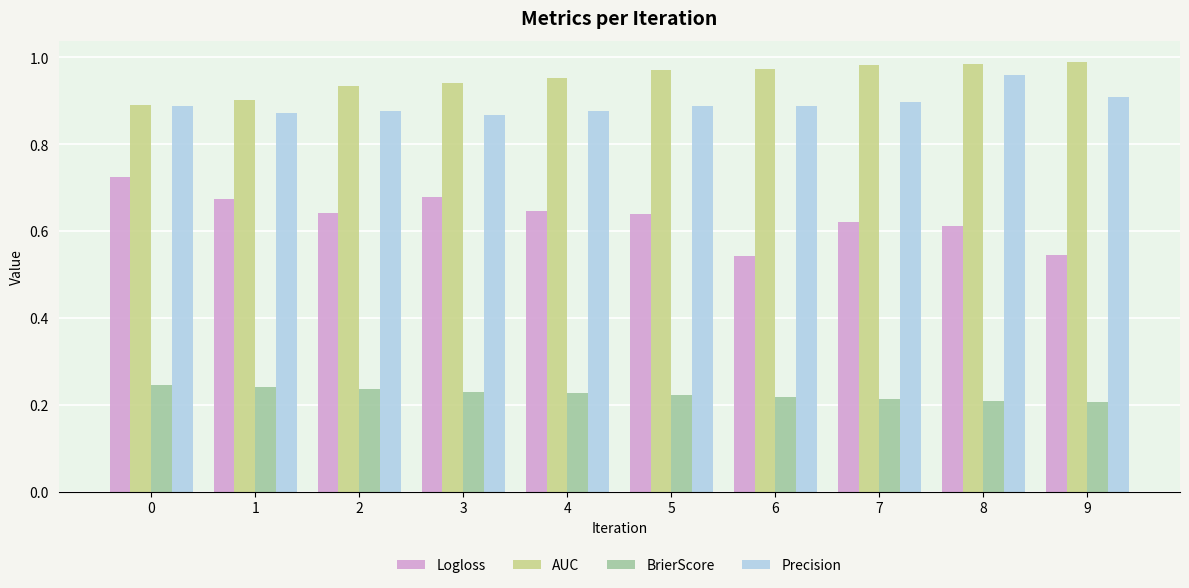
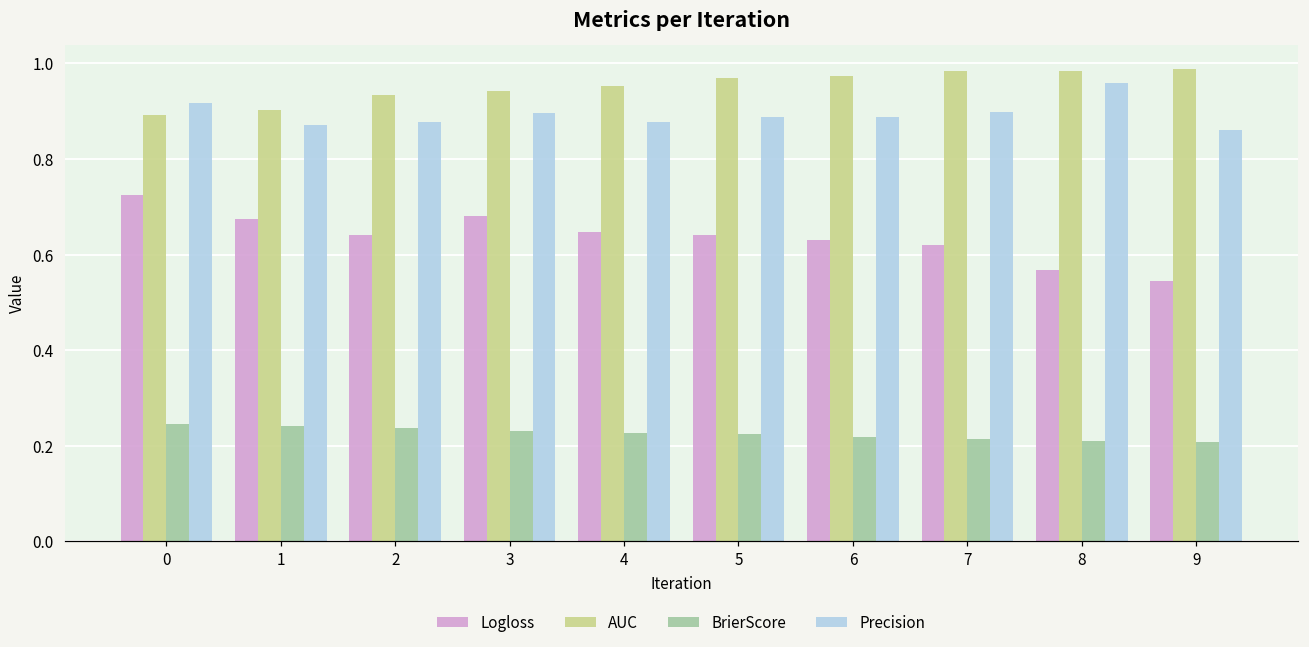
  {
    "Logloss": {
      "0": 0.72,
      "1": 0.68,
      "2": 0.64,
      "3": 0.68,
      "4": 0.65,
      "5": 0.64,
-     "6": 0.54,
+     "6": 0.63,
      "7": 0.62,
-     "8": 0.61,
+     "8": 0.57,
      "9": 0.55
    },
    "Precision": {
-     "0": 0.89,
+     "0": 0.92,
      "1": 0.87,
      "2": 0.88,
-     "3": 0.87,
+     "3": 0.90,
      "4": 0.88,
      "5": 0.89,
      "6": 0.89,
      "7": 0.90,
      "8": 0.96,
-     "9": 0.91
+     "9": 0.86
    }
  }
